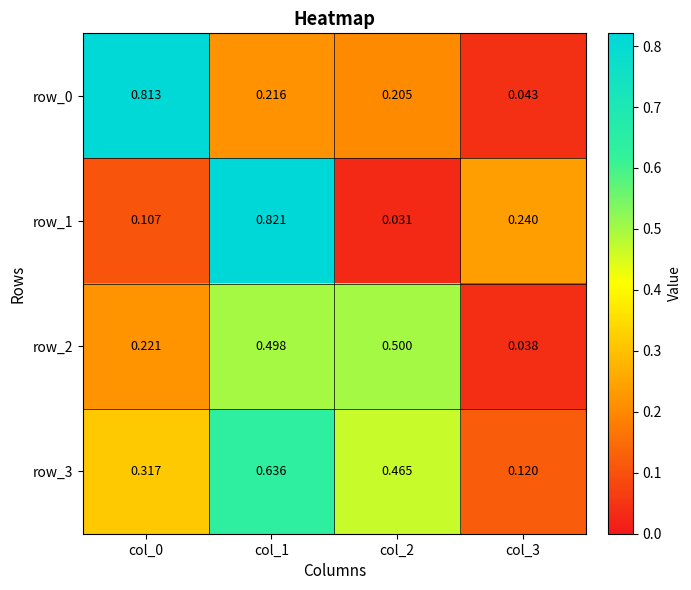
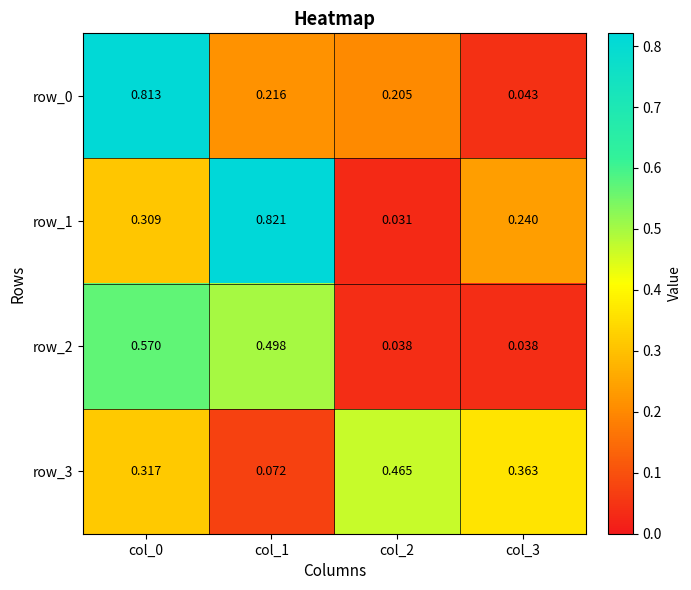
  {
    "row_0": {
      "col_0": 0.813,
      "col_1": 0.216,
      "col_2": 0.205,
      "col_3": 0.043
    },
    "row_1": {
-     "col_0": 0.107,
+     "col_0": 0.309,
      "col_1": 0.821,
      "col_2": 0.031,
      "col_3": 0.240
    },
    "row_2": {
-     "col_0": 0.221,
+     "col_0": 0.570,
      "col_1": 0.498,
-     "col_2": 0.500,
+     "col_2": 0.038,
      "col_3": 0.038
    },
    "row_3": {
      "col_0": 0.317,
-     "col_1": 0.636,
+     "col_1": 0.072,
      "col_2": 0.465,
-     "col_3": 0.120
+     "col_3": 0.363
    }
  }
